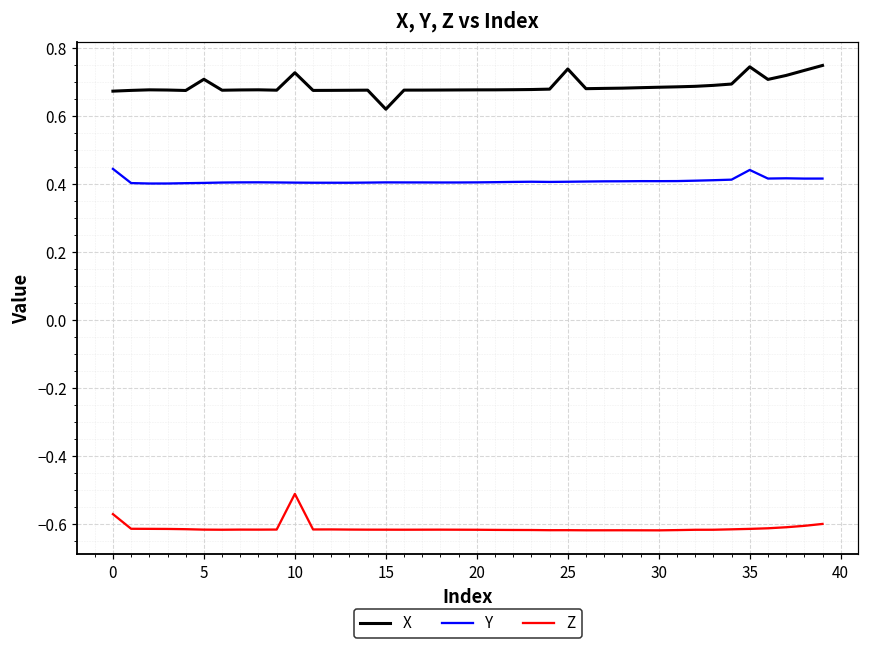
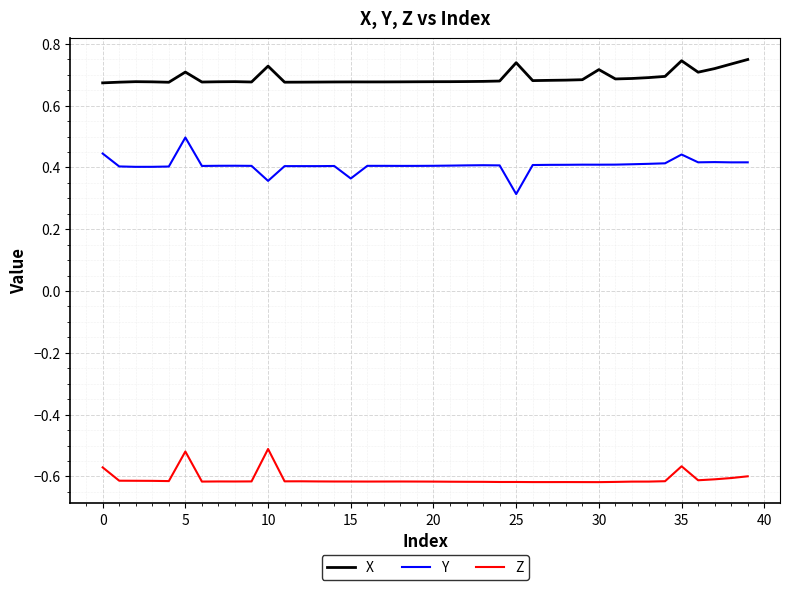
  {
    "X": {
      "0": 0.67,
      "5": 0.71,
      "10": 0.73,
-     "15": 0.62,
+     "15": 0.68,
      "20": 0.68,
      "25": 0.74,
-     "30": 0.69,
+     "30": 0.72,
      "35": 0.75
    },
    "Y": {
      "0": 0.45,
-     "5": 0.40,
-     "10": 0.40,
-     "15": 0.41,
+     "5": 0.50,
+     "10": 0.36,
+     "15": 0.36,
      "20": 0.41,
-     "25": 0.41,
+     "25": 0.31,
      "30": 0.41,
      "35": 0.44
    },
    "Z": {
      "0": -0.57,
-     "5": -0.62,
+     "5": -0.52,
      "10": -0.51,
      "15": -0.62,
      "20": -0.62,
      "25": -0.62,
      "30": -0.62,
-     "35": -0.61
+     "35": -0.57
    }
  }
